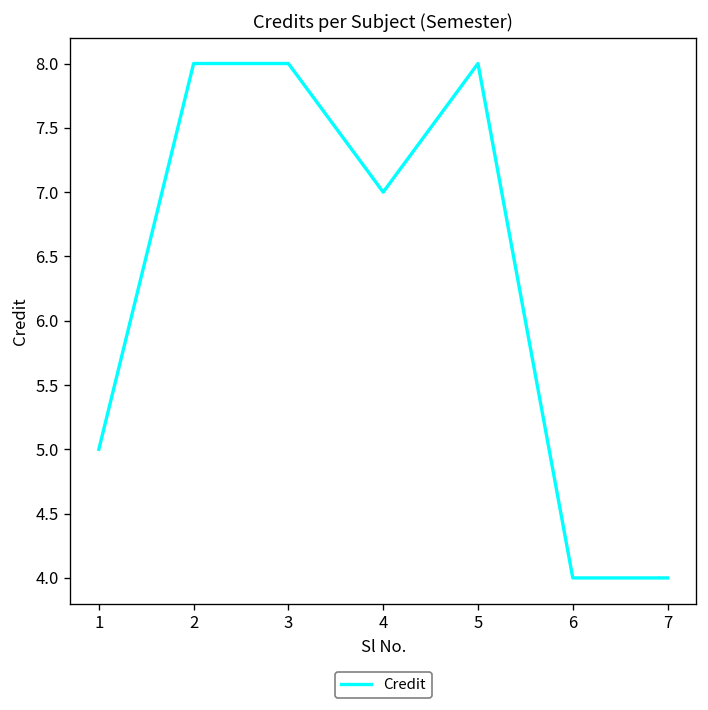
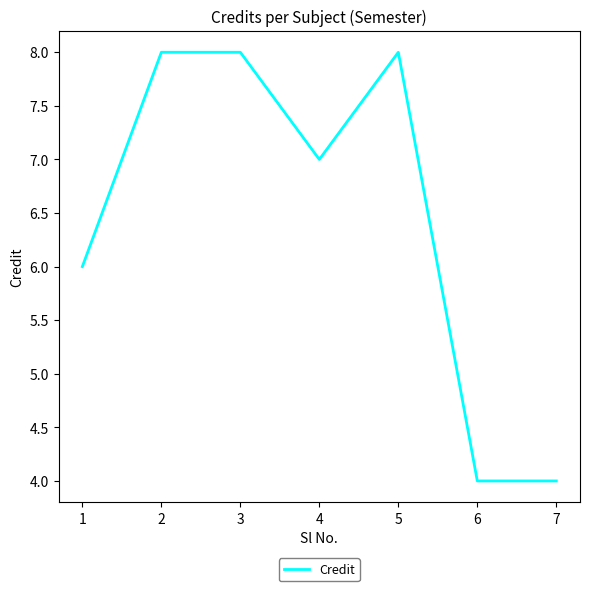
  {
-   "1": 5,
+   "1": 6,
    "2": 8,
    "3": 8,
    "4": 7,
    "5": 8,
    "6": 4,
    "7": 4
  }
